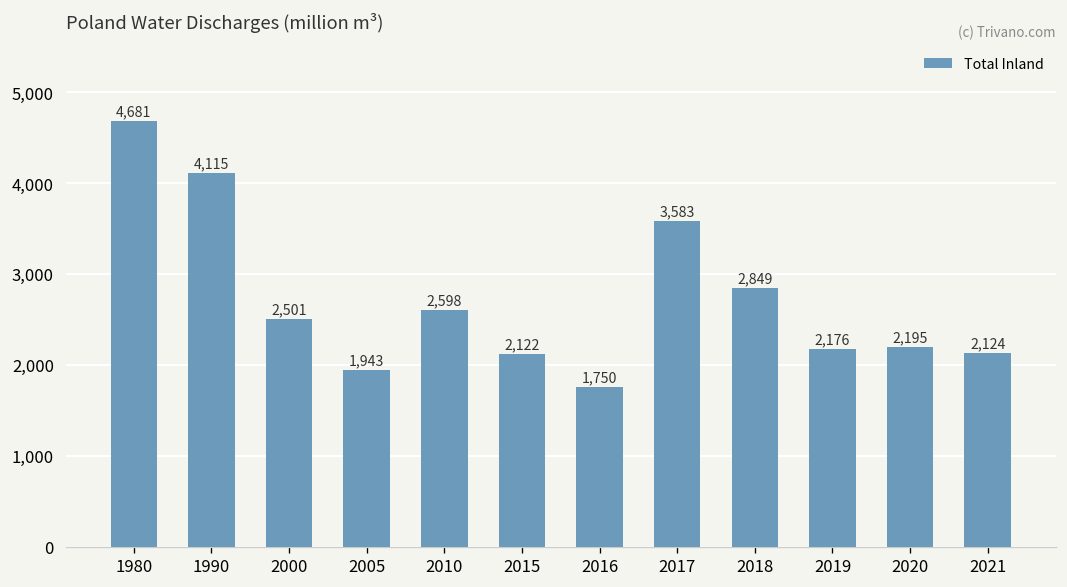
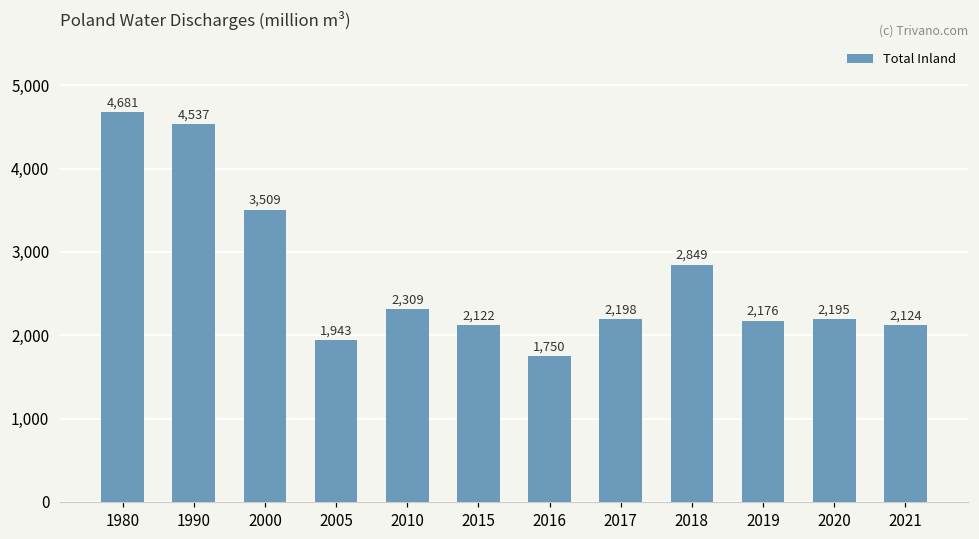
  {
    "1980": "4,681",
-   "1990": "4,115",
-   "2000": "2,501",
+   "1990": "4,537",
+   "2000": "3,509",
    "2005": "1,943",
-   "2010": "2,598",
+   "2010": "2,309",
    "2015": "2,122",
    "2016": "1,750",
-   "2017": "3,583",
+   "2017": "2,198",
    "2018": "2,849",
    "2019": "2,176",
    "2020": "2,195",
    "2021": "2,124"
  }
